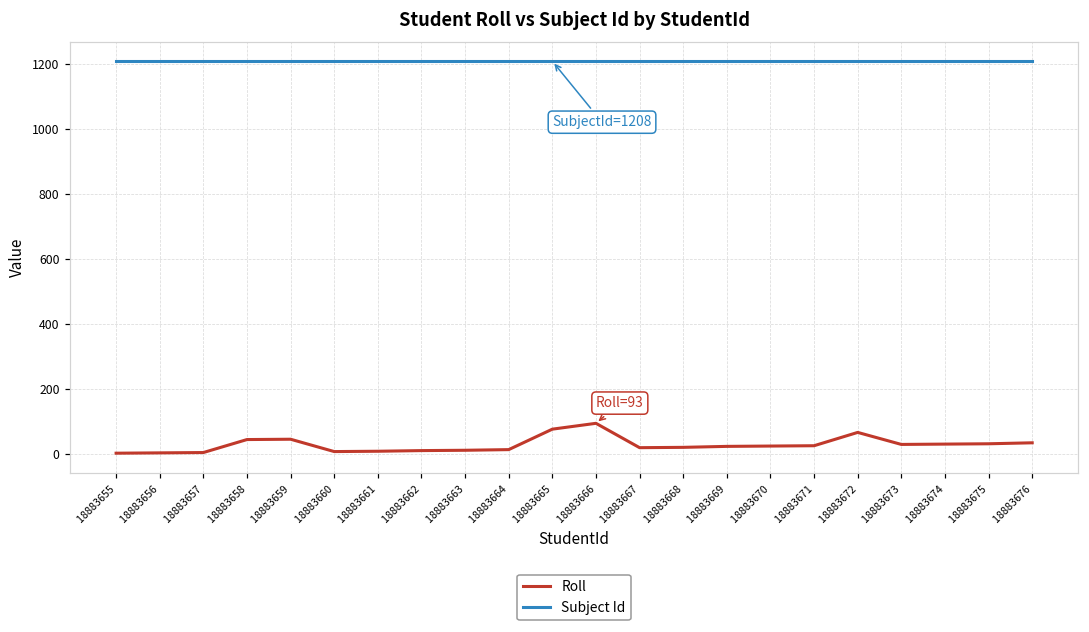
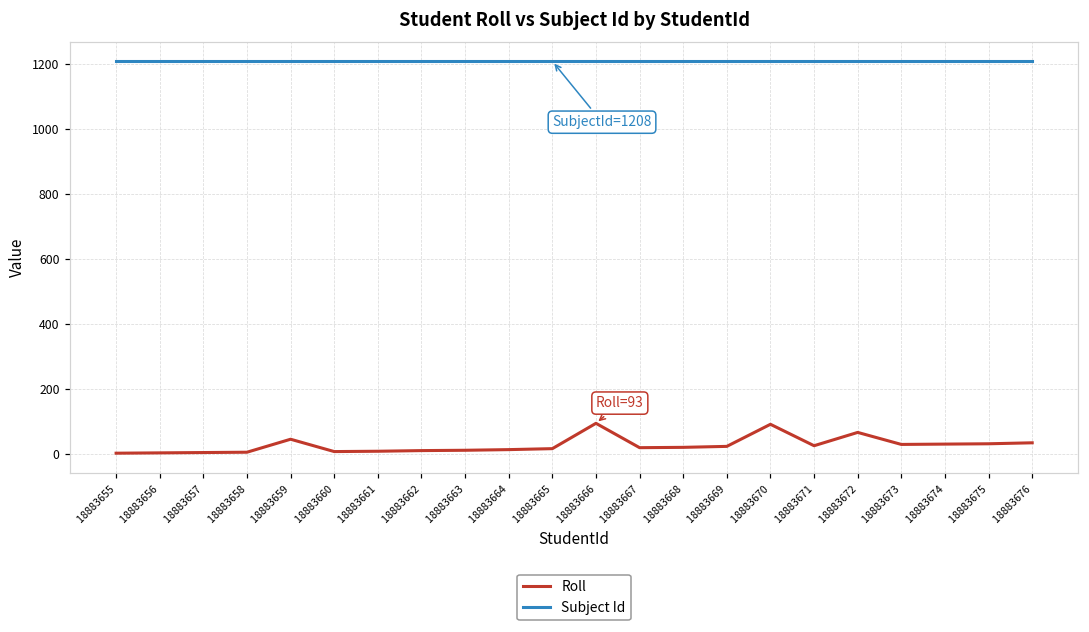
  {
    "Roll": {
      "18883655": 0,
      "18883656": 0,
      "18883657": 0,
-     "18883658": 40,
+     "18883658": 0,
      "18883659": 40,
      "18883660": 10,
      "18883661": 10,
      "18883662": 10,
      "18883663": 10,
      "18883664": 10,
-     "18883665": 80,
+     "18883665": 20,
      "18883667": 20,
      "18883668": 20,
      "18883669": 20,
-     "18883670": 20,
+     "18883670": 90,
      "18883671": 20,
      "18883672": 70,
      "18883673": 30,
      "18883674": 30,
      "18883675": 30,
      "18883676": 30
    },
    "Subject Id": {
      "18883655": 1210,
      "18883656": 1210,
      "18883657": 1210,
      "18883658": 1210,
      "18883659": 1210,
      "18883660": 1210,
      "18883661": 1210,
      "18883662": 1210,
      "18883663": 1210,
      "18883664": 1210,
      "18883668": 1210,
      "18883669": 1210,
      "18883670": 1210,
      "18883671": 1210,
      "18883672": 1210,
      "18883673": 1210,
      "18883674": 1210,
      "18883675": 1210,
      "18883676": 1210
    }
  }
